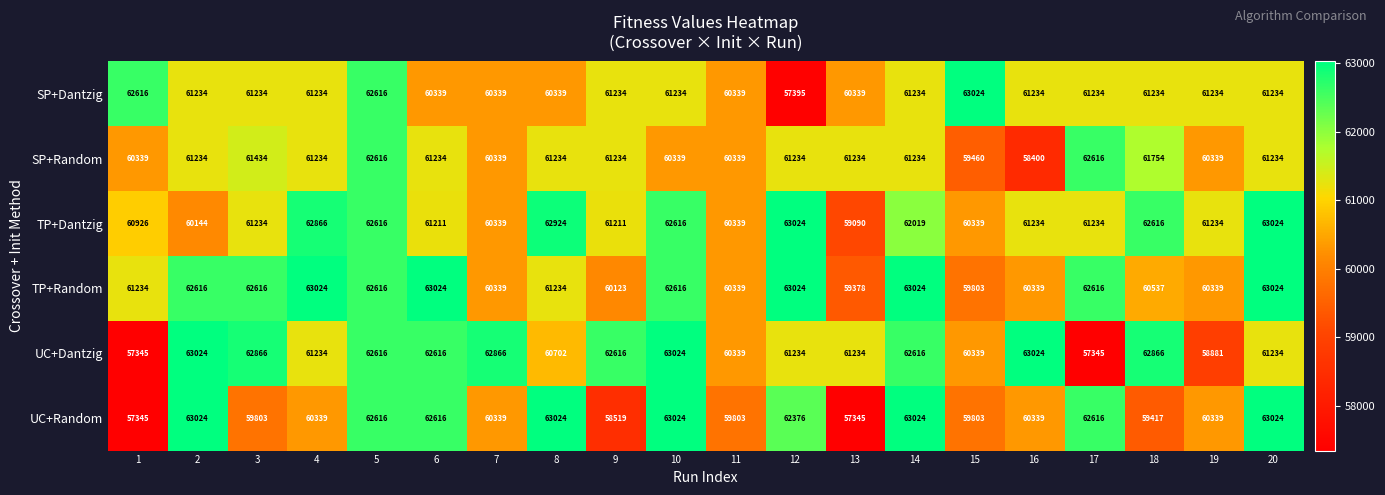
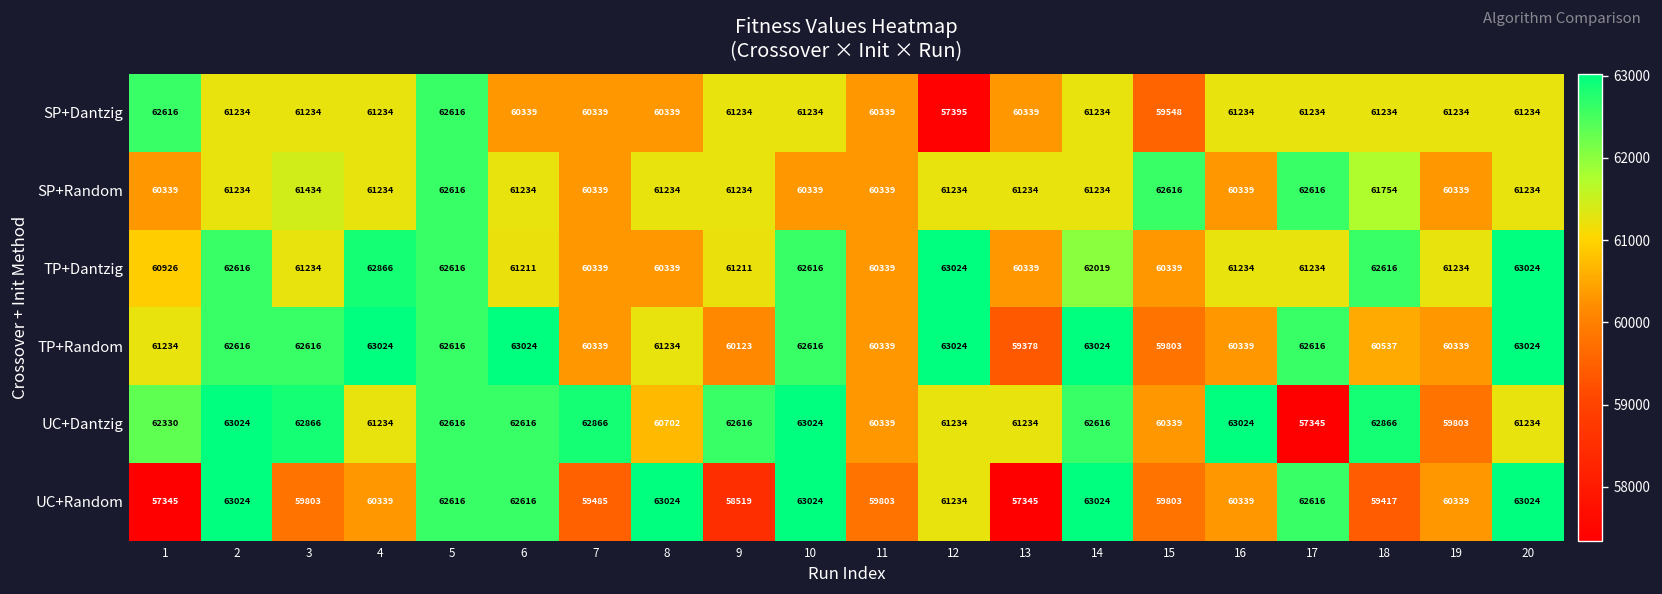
  {
    "SP+Dantzig": {
      "1": 62616,
      "2": 61234,
      "3": 61234,
      "4": 61234,
      "5": 62616,
      "6": 60339,
      "7": 60339,
      "8": 60339,
      "9": 61234,
      "10": 61234,
      "11": 60339,
      "12": 57395,
      "13": 60339,
      "14": 61234,
-     "15": 63024,
+     "15": 59548,
      "16": 61234,
      "17": 61234,
      "18": 61234,
      "19": 61234,
      "20": 61234
    },
    "SP+Random": {
      "1": 60339,
      "2": 61234,
      "3": 61434,
      "4": 61234,
      "5": 62616,
      "6": 61234,
      "7": 60339,
      "8": 61234,
      "9": 61234,
      "10": 60339,
      "11": 60339,
      "12": 61234,
      "13": 61234,
      "14": 61234,
-     "15": 59460,
-     "16": 58400,
+     "15": 62616,
+     "16": 60339,
      "17": 62616,
      "18": 61754,
      "19": 60339,
      "20": 61234
    },
    "TP+Dantzig": {
      "1": 60926,
-     "2": 60144,
+     "2": 62616,
      "3": 61234,
      "4": 62866,
      "5": 62616,
      "6": 61211,
      "7": 60339,
-     "8": 62924,
+     "8": 60339,
      "9": 61211,
      "10": 62616,
      "11": 60339,
      "12": 63024,
-     "13": 59090,
+     "13": 60339,
      "14": 62019,
      "15": 60339,
      "16": 61234,
      "17": 61234,
      "18": 62616,
      "19": 61234,
      "20": 63024
    },
    "TP+Random": {
      "1": 61234,
      "2": 62616,
      "3": 62616,
      "4": 63024,
      "5": 62616,
      "6": 63024,
      "7": 60339,
      "8": 61234,
      "9": 60123,
      "10": 62616,
      "11": 60339,
      "12": 63024,
      "13": 59378,
      "14": 63024,
      "15": 59803,
      "16": 60339,
      "17": 62616,
      "18": 60537,
      "19": 60339,
      "20": 63024
    },
    "UC+Dantzig": {
-     "1": 57345,
+     "1": 62330,
      "2": 63024,
      "3": 62866,
      "4": 61234,
      "5": 62616,
      "6": 62616,
      "7": 62866,
      "8": 60702,
      "9": 62616,
      "10": 63024,
      "11": 60339,
      "12": 61234,
      "13": 61234,
      "14": 62616,
      "15": 60339,
      "16": 63024,
      "17": 57345,
      "18": 62866,
-     "19": 58881,
+     "19": 59803,
      "20": 61234
    },
    "UC+Random": {
      "1": 57345,
      "2": 63024,
      "3": 59803,
      "4": 60339,
      "5": 62616,
      "6": 62616,
-     "7": 60339,
+     "7": 59485,
      "8": 63024,
      "9": 58519,
      "10": 63024,
      "11": 59803,
-     "12": 62376,
+     "12": 61234,
      "13": 57345,
      "14": 63024,
      "15": 59803,
      "16": 60339,
      "17": 62616,
      "18": 59417,
      "19": 60339,
      "20": 63024
    }
  }
